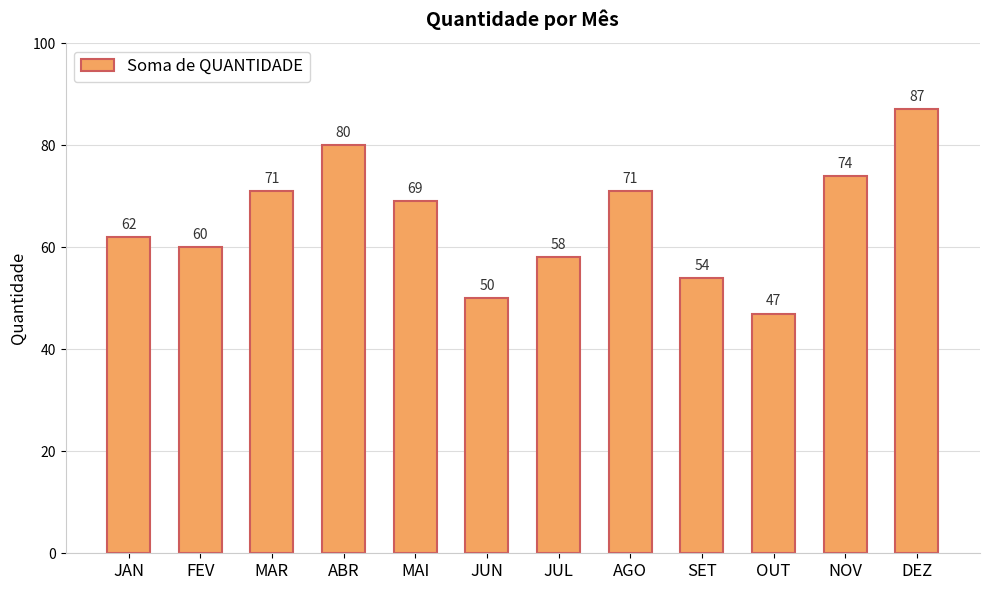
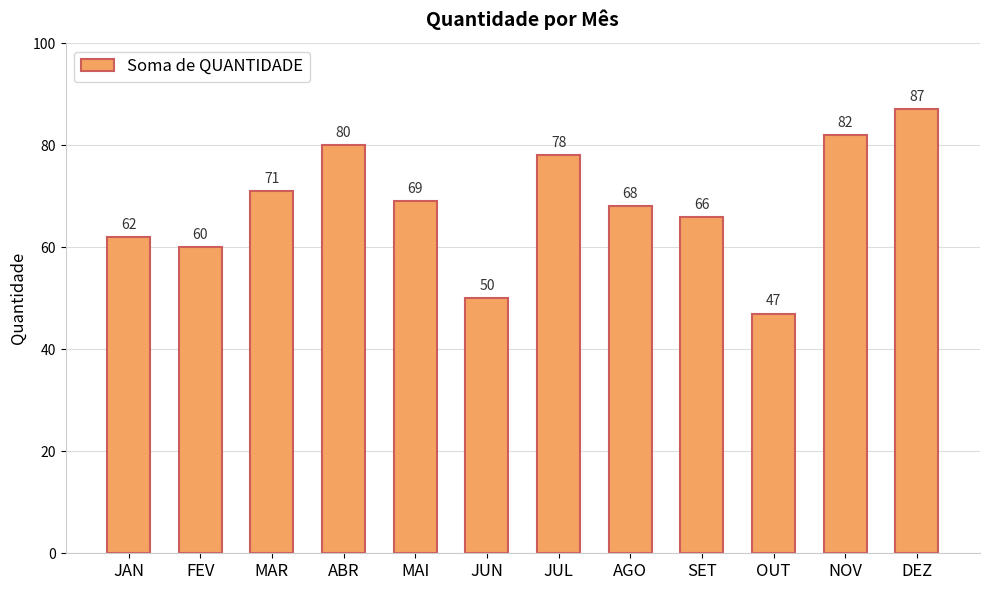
  {
    "JAN": 62,
    "FEV": 60,
    "MAR": 71,
    "ABR": 80,
    "MAI": 69,
    "JUN": 50,
-   "JUL": 58,
-   "AGO": 71,
-   "SET": 54,
+   "JUL": 78,
+   "AGO": 68,
+   "SET": 66,
    "OUT": 47,
-   "NOV": 74,
+   "NOV": 82,
    "DEZ": 87
  }
